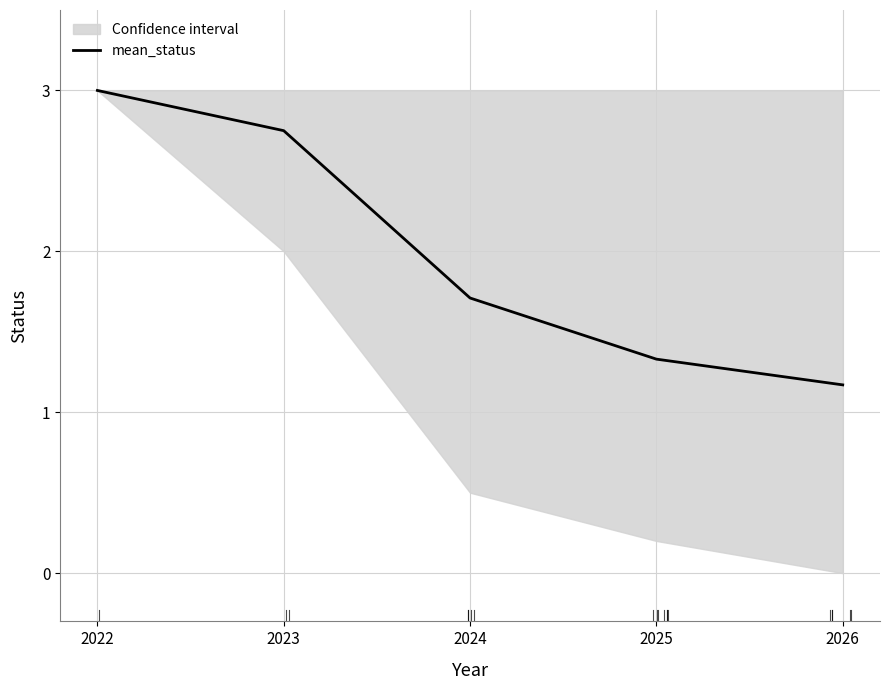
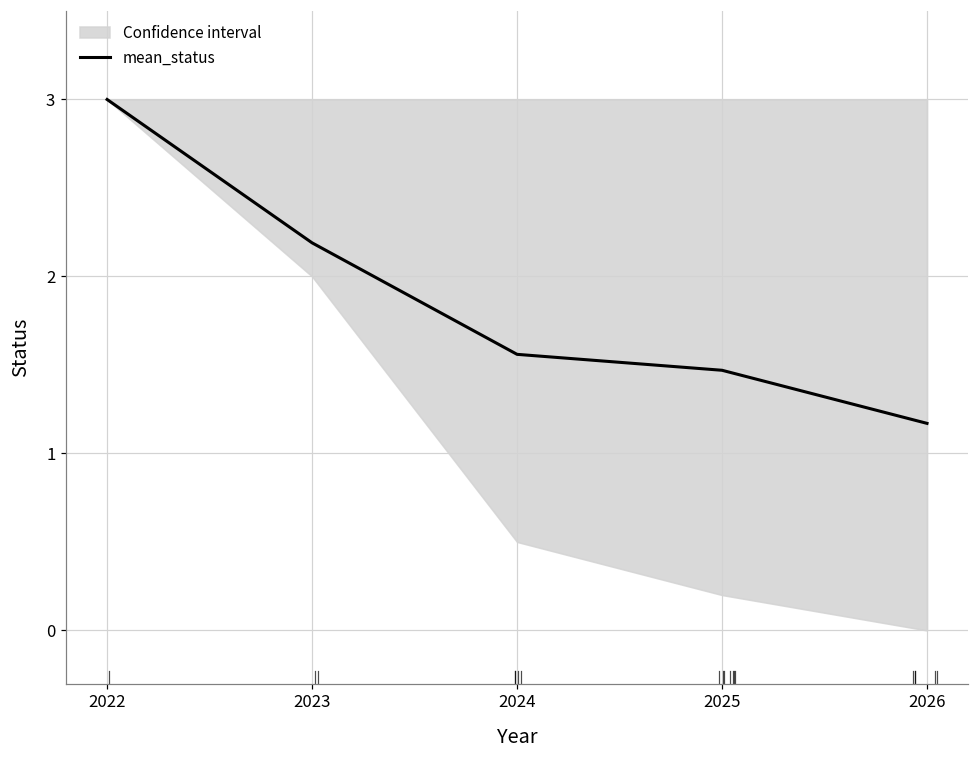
  {
    "mean_status": {
-     "2023": 2.75,
-     "2024": 1.71,
-     "2025": 1.33,
+     "2023": 2.19,
+     "2024": 1.56,
+     "2025": 1.47,
      "2026": 1.17
    }
  }
